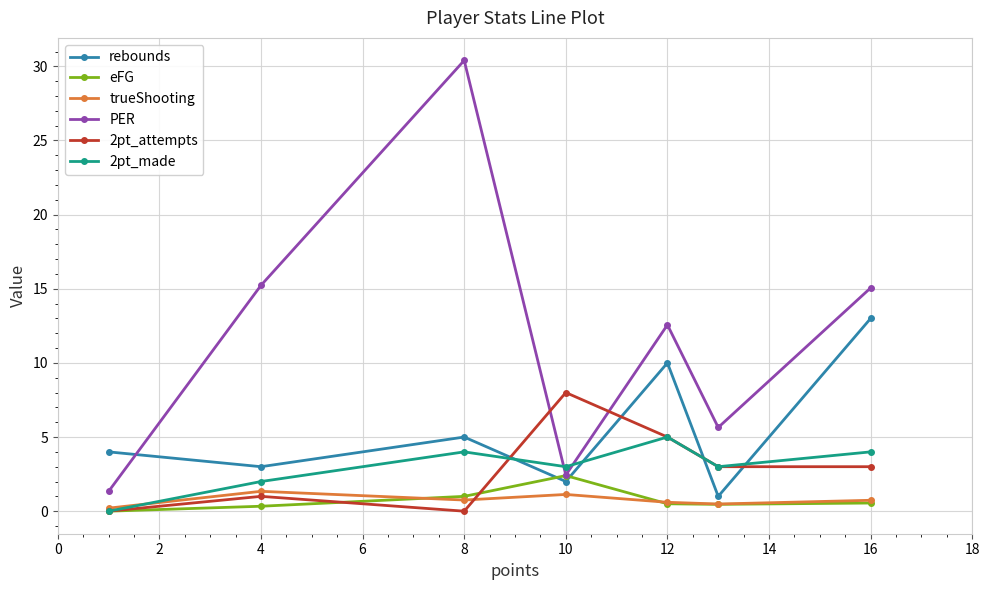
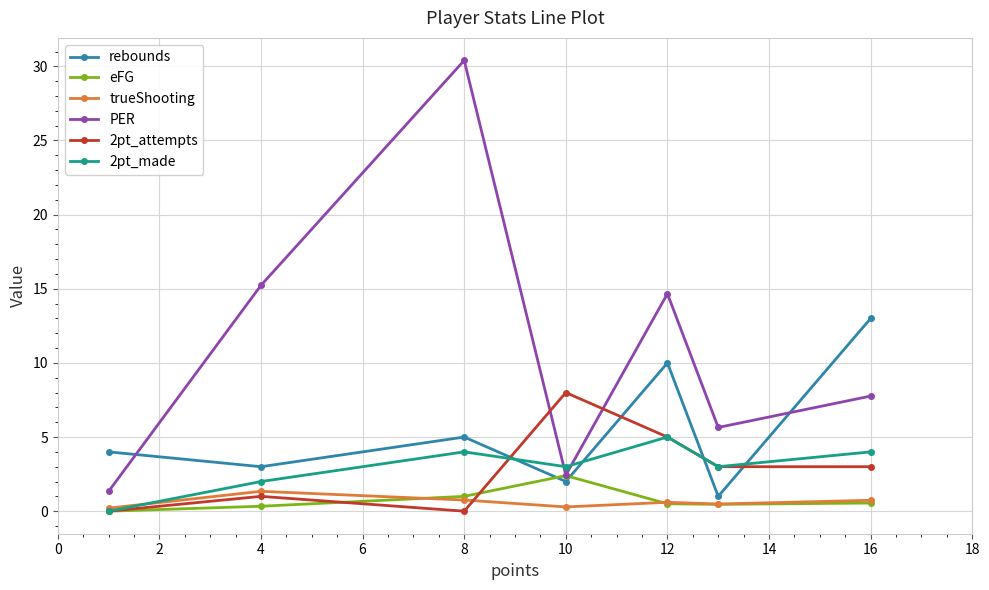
  {
    "eFG": {
      "4": 0.3,
      "8": 1.0,
      "16": 0.6
    },
    "trueShooting": {
      "4": 1.3,
      "8": 0.8,
-     "10": 1.1,
+     "10": 0.3,
      "16": 0.7
    },
    "PER": {
      "4": 15.2,
      "8": 30.4,
-     "12": 12.6,
-     "16": 15.1
+     "12": 14.7,
+     "16": 7.8
    },
    "2pt_attempts": {
      "4": 1.0,
      "8": 0.0,
      "10": 8.0,
      "16": 3.0
    }
  }
